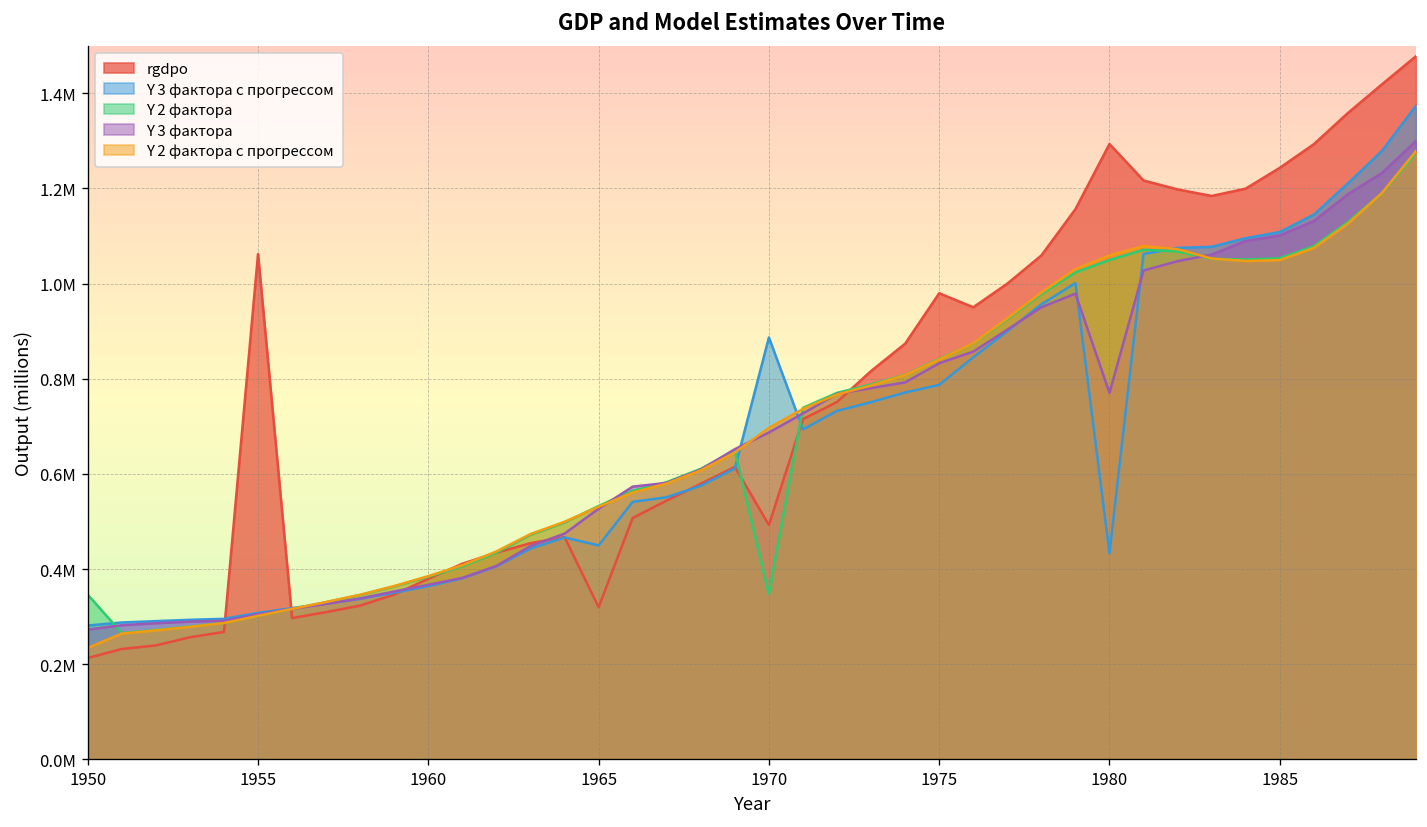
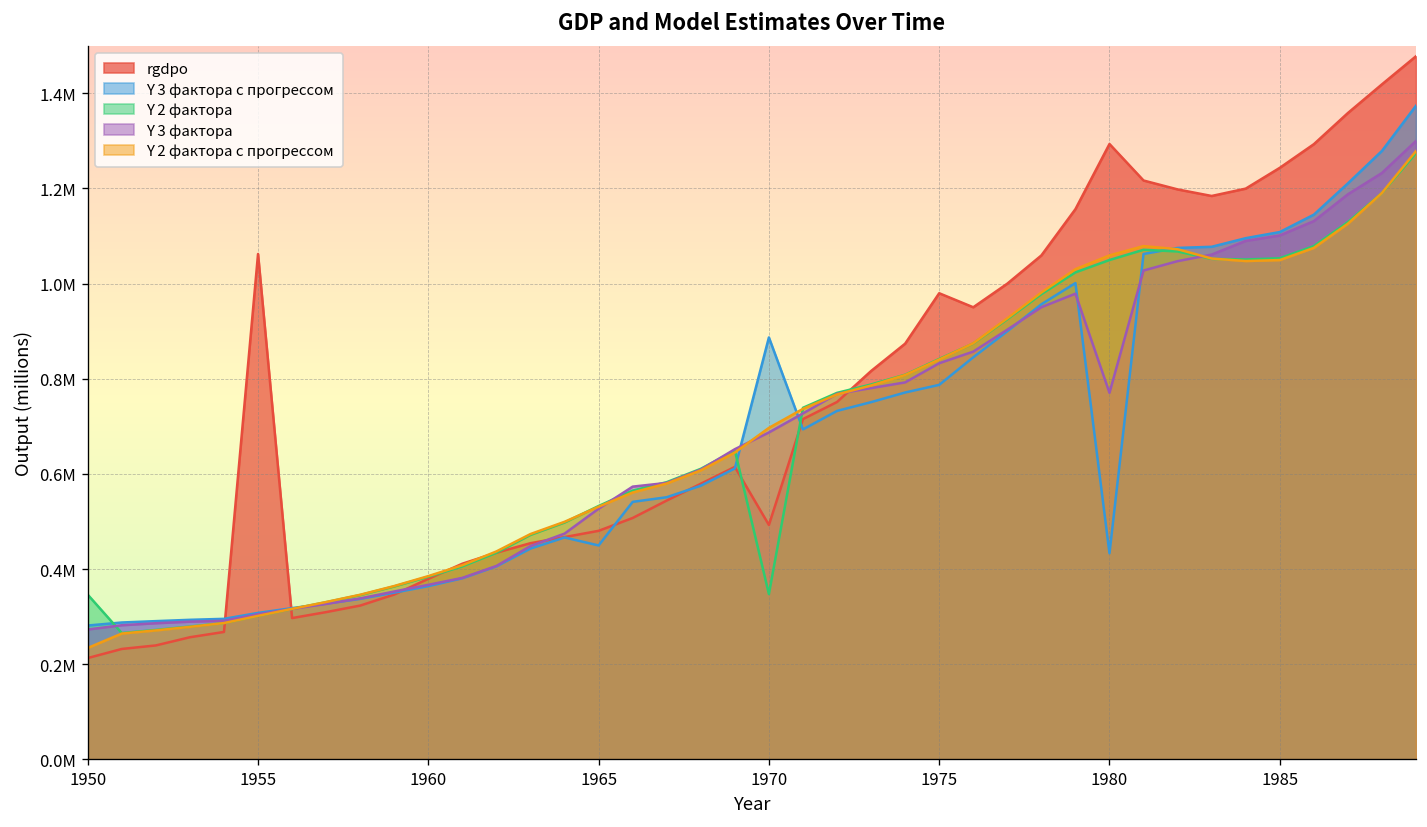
  {
    "rgdpo": {
      "1950": 210000,
      "1955": 1060000,
-     "1965": 320000,
+     "1965": 480000,
      "1970": 490000,
      "1975": 980000,
      "1980": 1290000,
      "1985": 1240000
    },
    "Y 3 фактора с прогрессом": {
      "1950": 280000,
      "1965": 450000,
      "1970": 890000,
      "1975": 790000,
      "1980": 430000,
      "1985": 1110000
    },
    "Y 2 фактора": {
      "1950": 350000,
      "1970": 350000,
      "1980": 1050000
    },
    "Y 3 фактора": {
      "1950": 270000,
      "1970": 690000,
      "1975": 830000,
      "1980": 770000,
      "1985": 1100000
    },
    "Y 2 фактора с прогрессом": {
      "1950": 230000,
      "1970": 700000,
      "1980": 1060000
    }
  }
